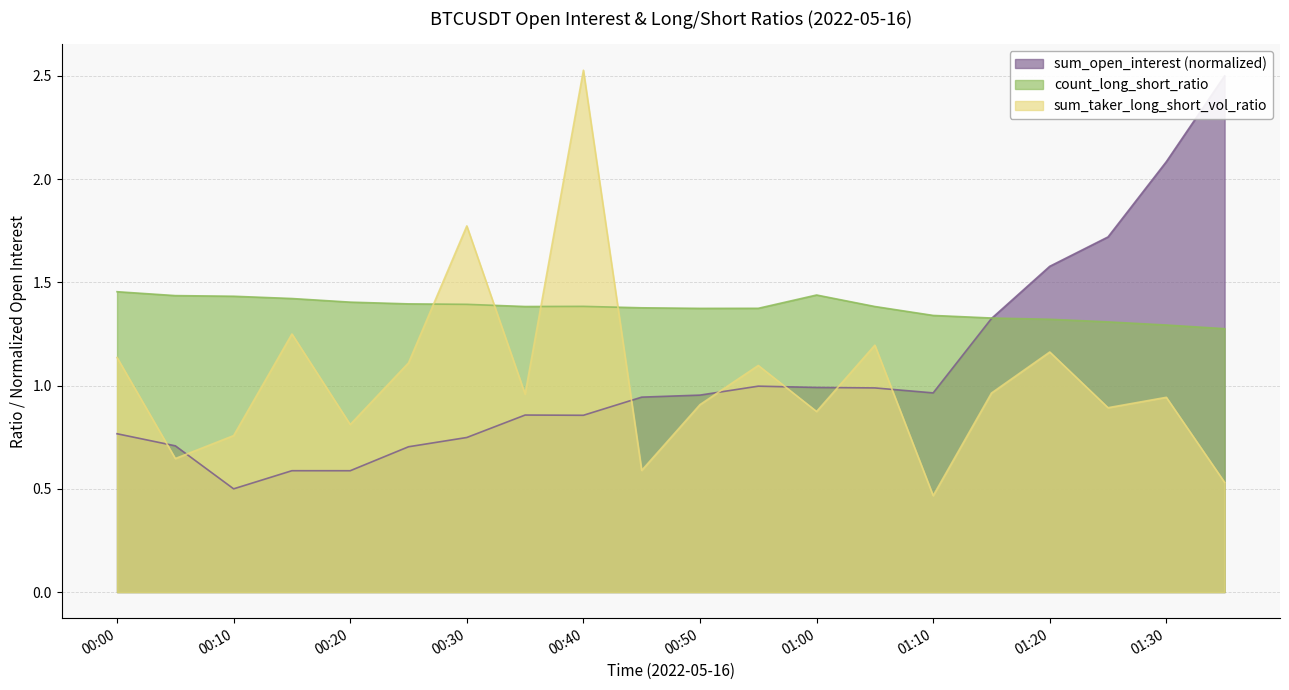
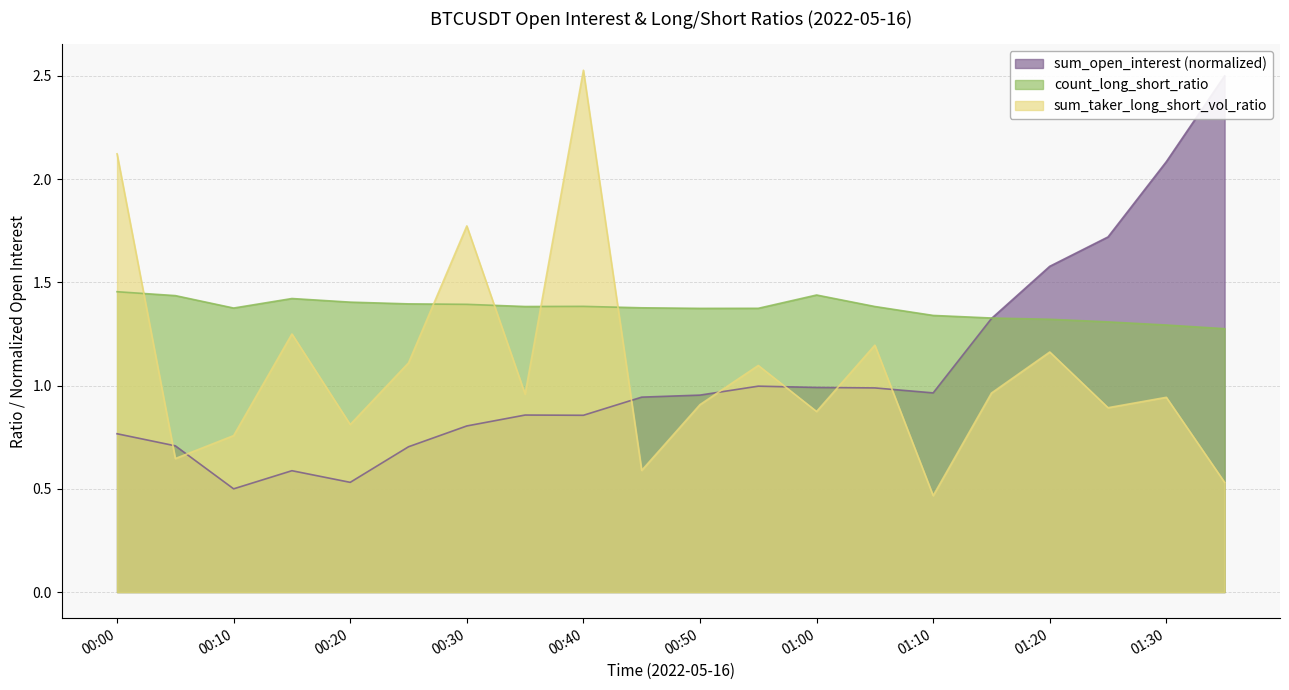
  {
    "sum_open_interest (normalized)": {
      "00:00": 0.77,
      "00:10": 0.50,
-     "00:20": 0.59,
-     "00:30": 0.75,
+     "00:20": 0.53,
+     "00:30": 0.80,
      "00:40": 0.86,
      "00:50": 0.95,
      "01:00": 0.99,
      "01:10": 0.96,
      "01:20": 1.58,
      "01:30": 2.08
    },
    "count_long_short_ratio": {
      "00:00": 1.45,
-     "00:10": 1.43,
+     "00:10": 1.38,
      "00:20": 1.40,
      "00:30": 1.39,
      "00:40": 1.38,
      "00:50": 1.37,
      "01:00": 1.44,
      "01:10": 1.34,
      "01:20": 1.32,
      "01:30": 1.29
    },
    "sum_taker_long_short_vol_ratio": {
-     "00:00": 1.14,
+     "00:00": 2.12,
      "00:10": 0.76,
      "00:20": 0.81,
      "00:30": 1.77,
      "00:40": 2.53,
      "00:50": 0.91,
      "01:00": 0.87,
      "01:10": 0.47,
      "01:20": 1.16,
      "01:30": 0.94
    }
  }
